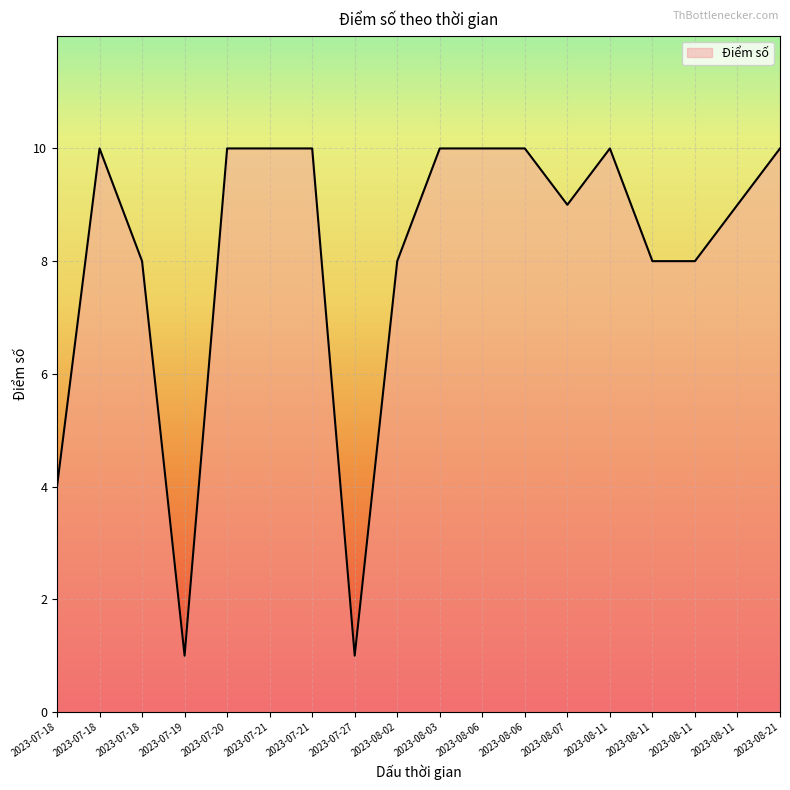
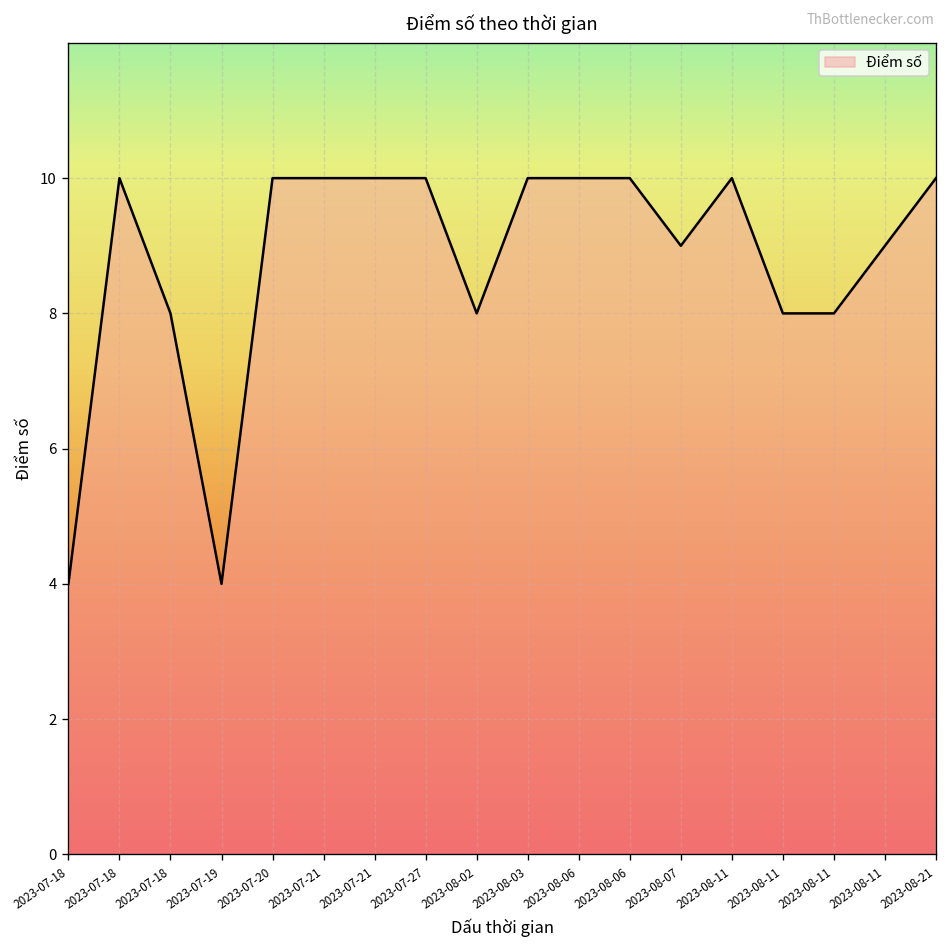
  {
    "Điểm số": {
-     "2023-07-19": 1,
+     "2023-07-19": 4,
      "2023-07-20": 10,
-     "2023-07-27": 1,
+     "2023-07-27": 10,
      "2023-08-02": 8,
      "2023-08-03": 10,
      "2023-08-07": 9
    }
  }
